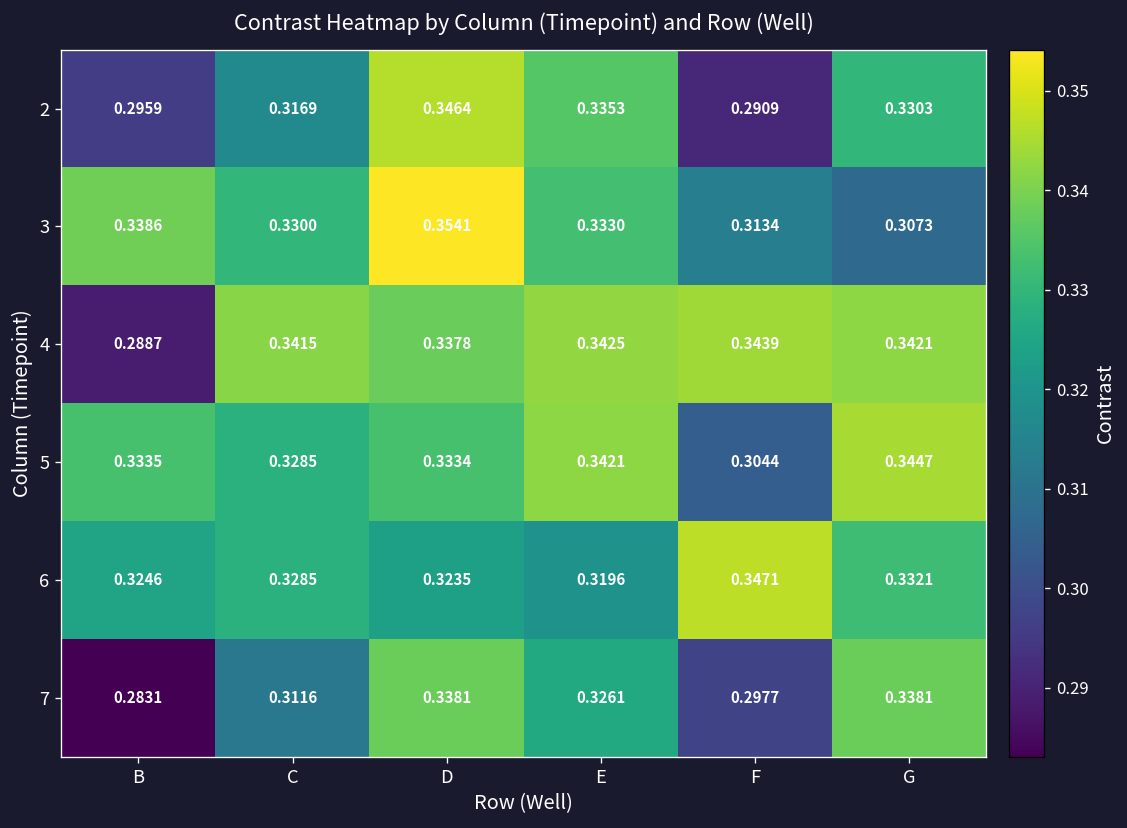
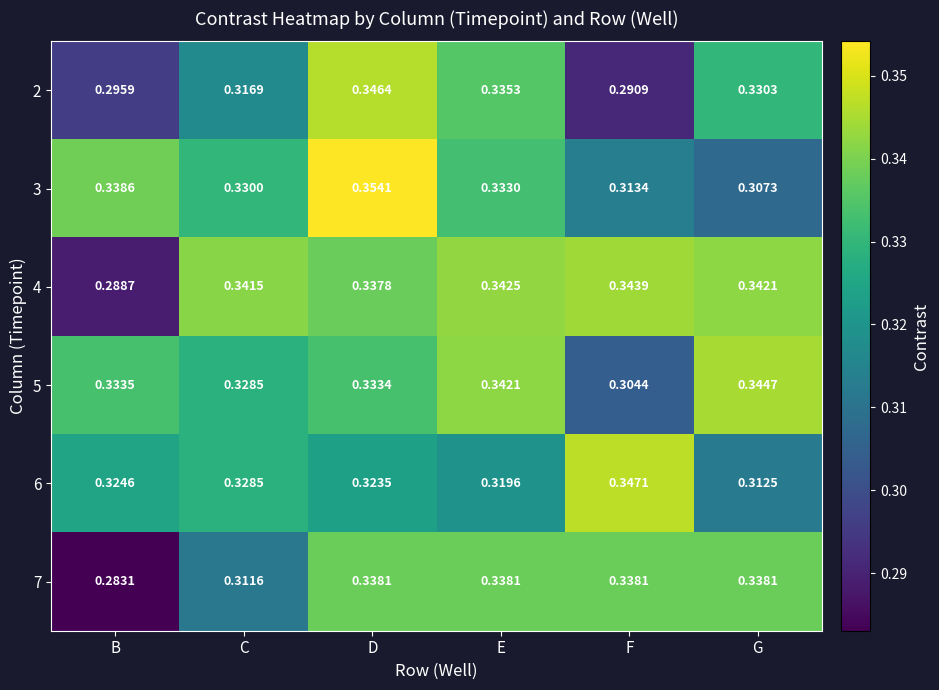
  {
    "2": {
      "B": 0.2959,
      "C": 0.3169,
      "D": 0.3464,
      "E": 0.3353,
      "F": 0.2909,
      "G": 0.3303
    },
    "3": {
      "B": 0.3386,
      "C": 0.3300,
      "D": 0.3541,
      "E": 0.3330,
      "F": 0.3134,
      "G": 0.3073
    },
    "4": {
      "B": 0.2887,
      "C": 0.3415,
      "D": 0.3378,
      "E": 0.3425,
      "F": 0.3439,
      "G": 0.3421
    },
    "5": {
      "B": 0.3335,
      "C": 0.3285,
      "D": 0.3334,
      "E": 0.3421,
      "F": 0.3044,
      "G": 0.3447
    },
    "6": {
      "B": 0.3246,
      "C": 0.3285,
      "D": 0.3235,
      "E": 0.3196,
      "F": 0.3471,
-     "G": 0.3321
+     "G": 0.3125
    },
    "7": {
      "B": 0.2831,
      "C": 0.3116,
      "D": 0.3381,
-     "E": 0.3261,
-     "F": 0.2977,
+     "E": 0.3381,
+     "F": 0.3381,
      "G": 0.3381
    }
  }
